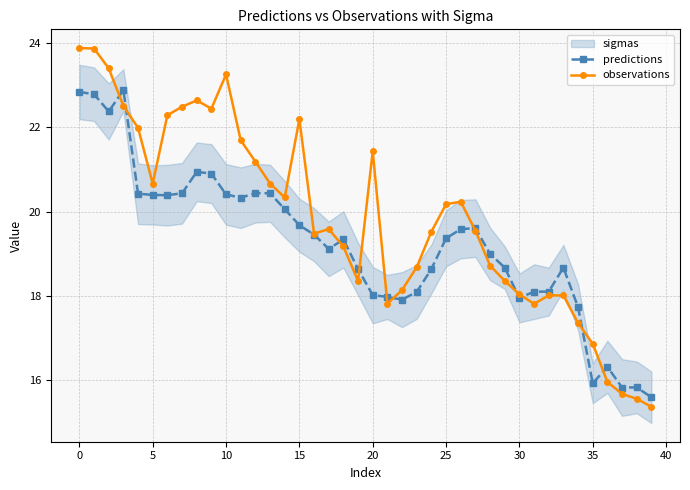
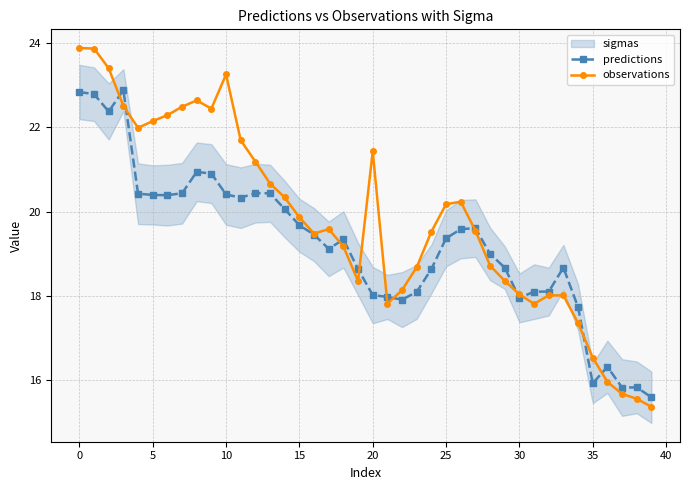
  {
    "observations": {
      "0": 23.9,
-     "5": 20.7,
+     "5": 22.1,
      "10": 23.3,
-     "15": 22.2,
+     "15": 19.9,
      "20": 21.4,
      "25": 20.2,
      "30": 18.0,
-     "35": 16.9
+     "35": 16.5
    }
  }
